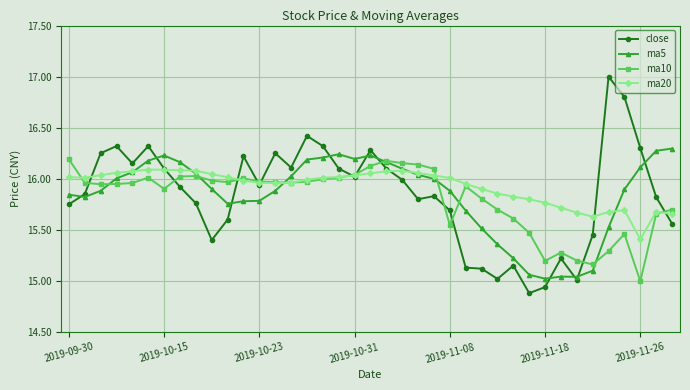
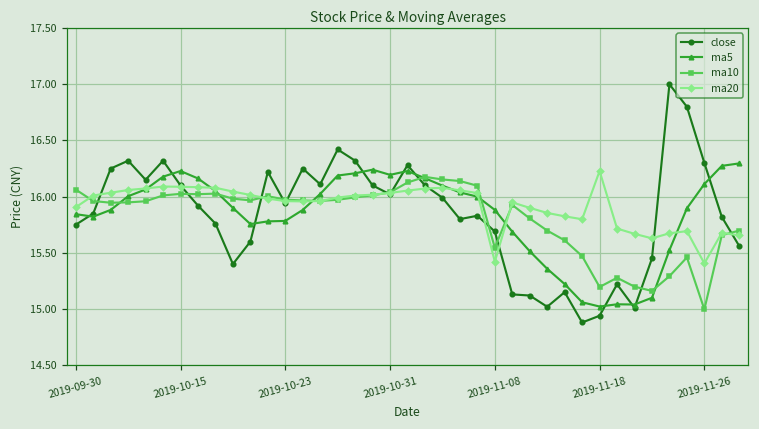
  {
    "ma10": {
-     "2019-09-30": 16.19,
-     "2019-10-15": 15.90,
+     "2019-09-30": 16.06,
+     "2019-10-15": 16.03,
      "2019-11-08": 15.55,
      "2019-11-18": 15.20,
      "2019-11-26": 15.00
    },
    "ma20": {
-     "2019-09-30": 16.02,
-     "2019-11-08": 16.01,
-     "2019-11-18": 15.77,
+     "2019-09-30": 15.91,
+     "2019-11-08": 15.42,
+     "2019-11-18": 16.23,
      "2019-11-26": 15.41
    }
  }
